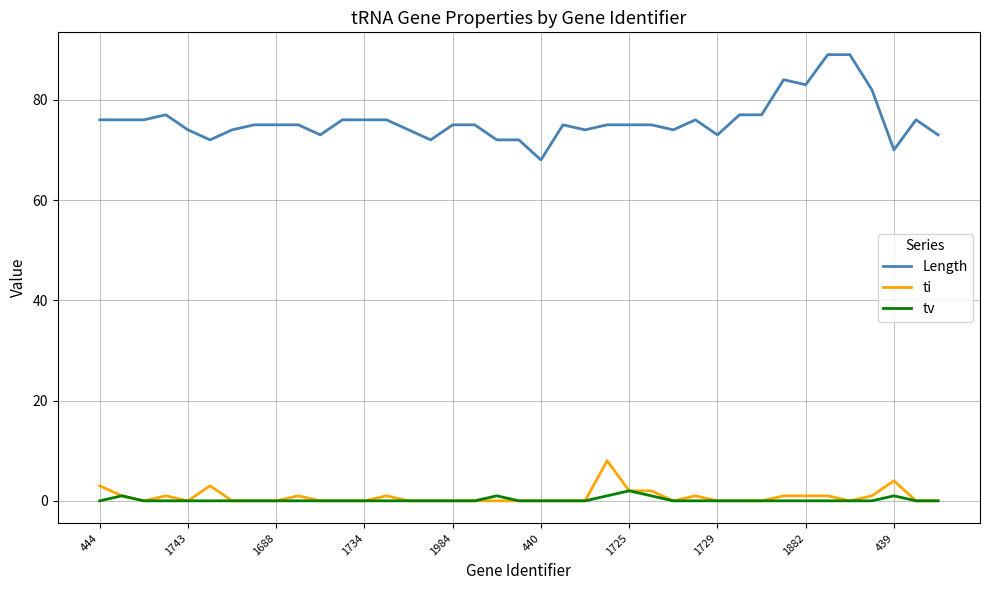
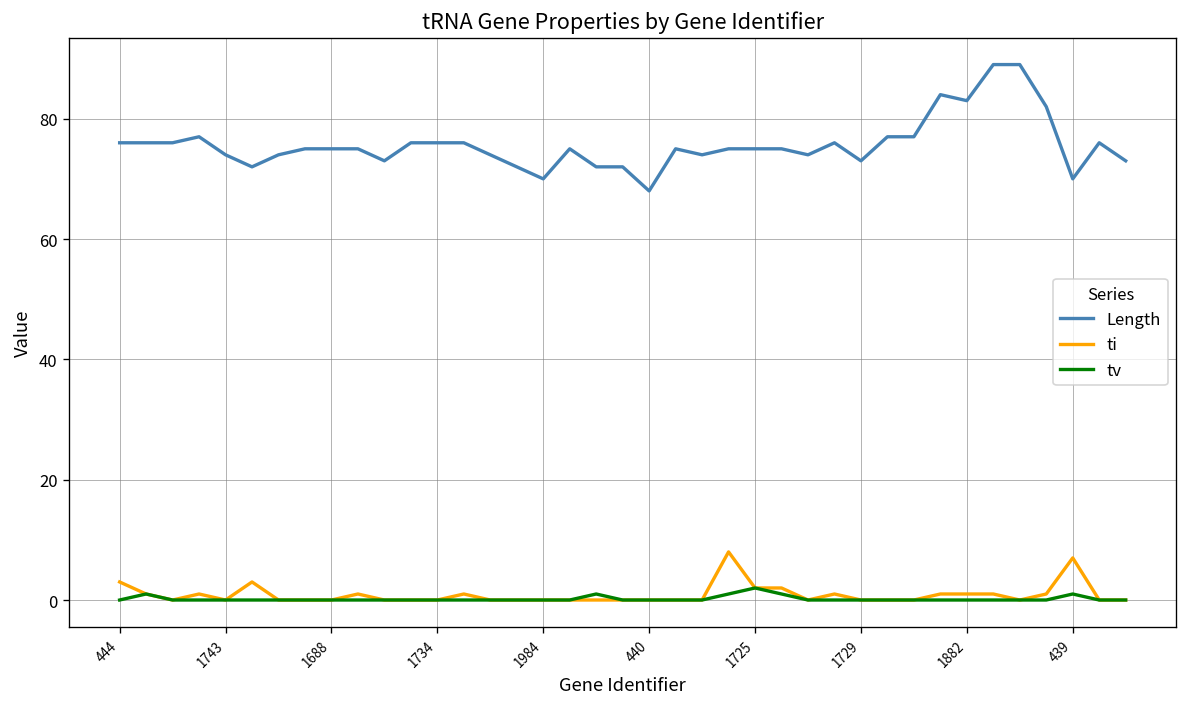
  {
    "Length": {
      "444": 76,
      "1743": 74,
      "1688": 75,
      "1734": 76,
-     "1984": 75,
+     "1984": 70,
      "440": 68,
      "1725": 75,
      "1729": 73,
      "1882": 83,
      "439": 70
    },
    "ti": {
      "444": 3,
      "1882": 1,
-     "439": 4
+     "439": 7
    },
    "tv": {
      "444": 0,
      "1882": 0,
      "439": 1
    }
  }
